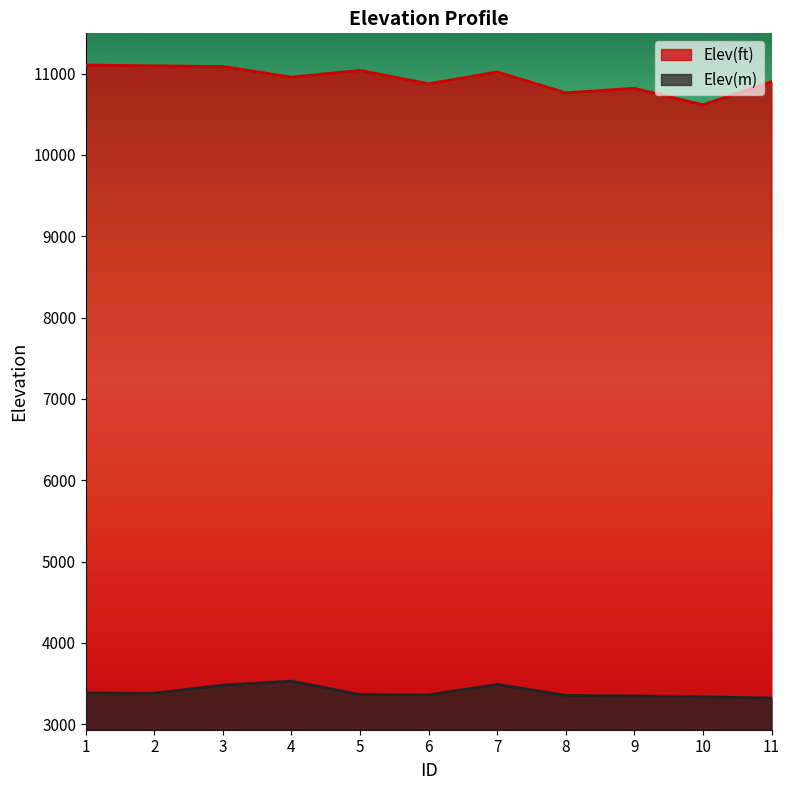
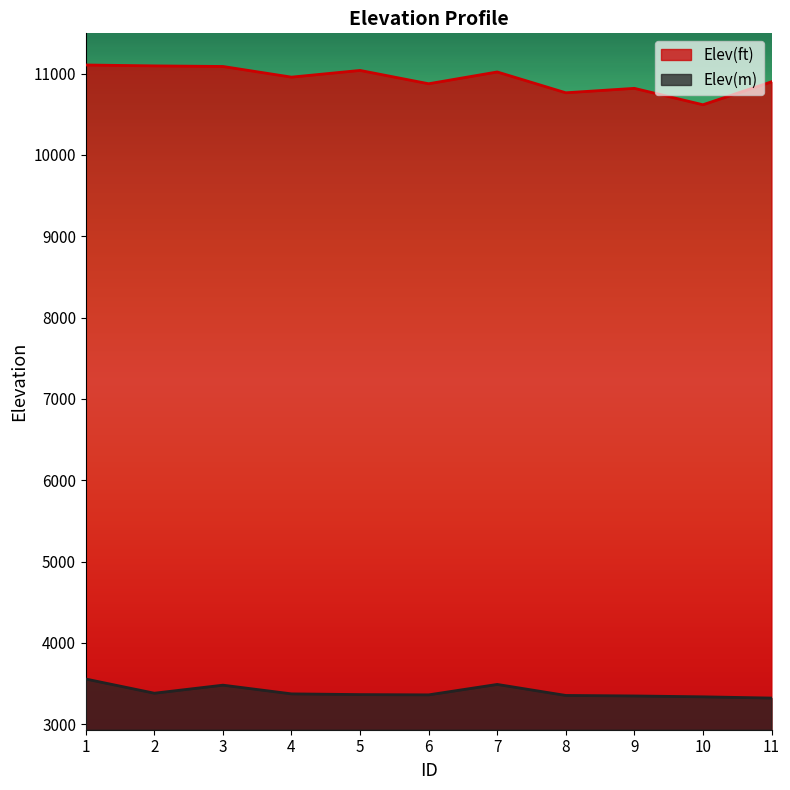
  {
    "Elev(ft)": {
      "1": 11100,
      "2": 11100,
      "3": 11100,
      "4": 11000,
      "5": 11000,
      "6": 10900,
      "7": 11000,
      "8": 10800,
      "9": 10800,
      "10": 10600,
      "11": 10900
    },
    "Elev(m)": {
-     "1": 3400,
+     "1": 3600,
      "2": 3400,
      "3": 3500,
-     "4": 3500,
+     "4": 3400,
      "5": 3400,
      "6": 3400,
      "7": 3500,
      "8": 3400,
      "9": 3300,
      "10": 3300,
      "11": 3300
    }
  }
